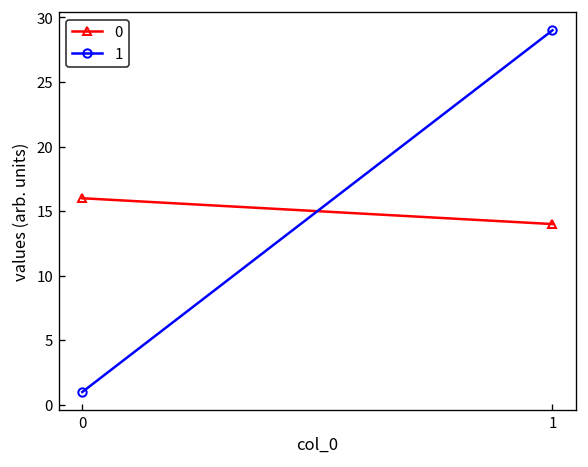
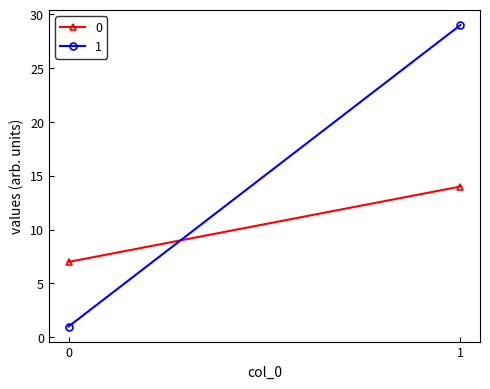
  {
    "0": {
-     "0": 16,
+     "0": 7,
      "1": 14
    },
    "1": {
      "0": 1,
      "1": 29
    }
  }
